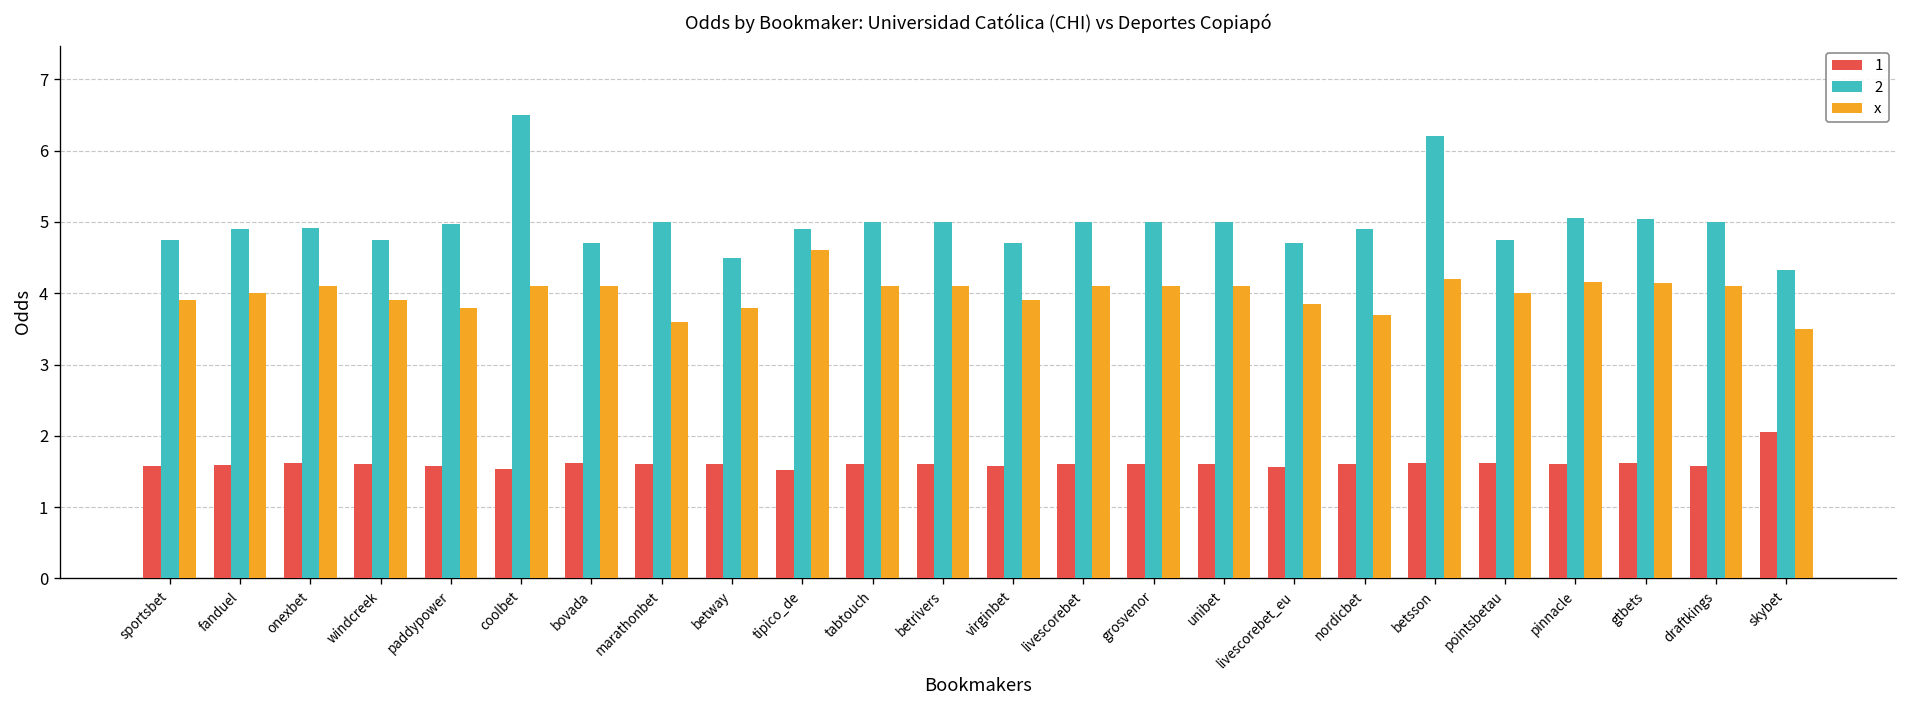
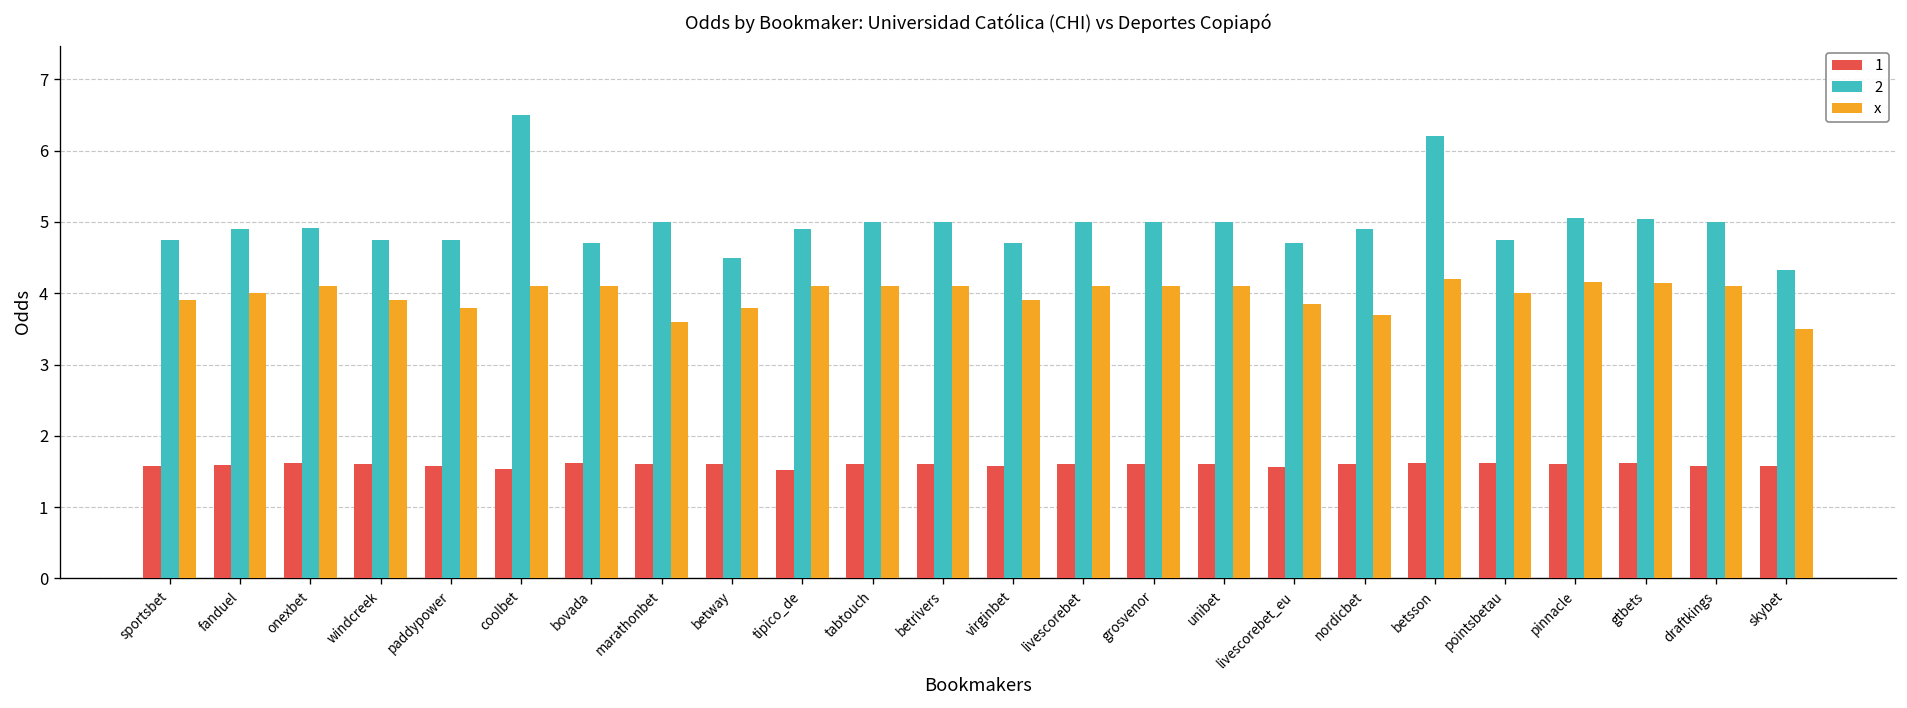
  {
    "1": {
      "sportsbet": 1.6,
      "fanduel": 1.6,
      "onexbet": 1.6,
      "windcreek": 1.6,
      "paddypower": 1.6,
      "coolbet": 1.5,
      "bovada": 1.6,
      "marathonbet": 1.6,
      "betway": 1.6,
      "tipico_de": 1.5,
      "tabtouch": 1.6,
      "betrivers": 1.6,
      "virginbet": 1.6,
      "livescorebet": 1.6,
      "grosvenor": 1.6,
      "unibet": 1.6,
      "livescorebet_eu": 1.6,
      "nordicbet": 1.6,
      "betsson": 1.6,
      "pointsbetau": 1.6,
      "pinnacle": 1.6,
      "gtbets": 1.6,
      "draftkings": 1.6,
-     "skybet": 2.1
+     "skybet": 1.6
    },
    "2": {
      "sportsbet": 4.8,
      "fanduel": 4.9,
      "onexbet": 4.9,
      "windcreek": 4.8,
-     "paddypower": 5.0,
+     "paddypower": 4.8,
      "coolbet": 6.5,
      "bovada": 4.7,
      "marathonbet": 5.0,
      "betway": 4.5,
      "tipico_de": 4.9,
      "tabtouch": 5.0,
      "betrivers": 5.0,
      "virginbet": 4.7,
      "livescorebet": 5.0,
      "grosvenor": 5.0,
      "unibet": 5.0,
      "livescorebet_eu": 4.7,
      "nordicbet": 4.9,
      "betsson": 6.2,
      "pointsbetau": 4.8,
      "pinnacle": 5.1,
      "gtbets": 5.0,
      "draftkings": 5.0,
      "skybet": 4.3
    },
    "x": {
      "sportsbet": 3.9,
      "fanduel": 4.0,
      "onexbet": 4.1,
      "windcreek": 3.9,
      "paddypower": 3.8,
      "coolbet": 4.1,
      "bovada": 4.1,
      "marathonbet": 3.6,
      "betway": 3.8,
-     "tipico_de": 4.6,
+     "tipico_de": 4.1,
      "tabtouch": 4.1,
      "betrivers": 4.1,
      "virginbet": 3.9,
      "livescorebet": 4.1,
      "grosvenor": 4.1,
      "unibet": 4.1,
      "livescorebet_eu": 3.9,
      "nordicbet": 3.7,
      "betsson": 4.2,
      "pointsbetau": 4.0,
      "pinnacle": 4.2,
      "gtbets": 4.1,
      "draftkings": 4.1,
      "skybet": 3.5
    }
  }
